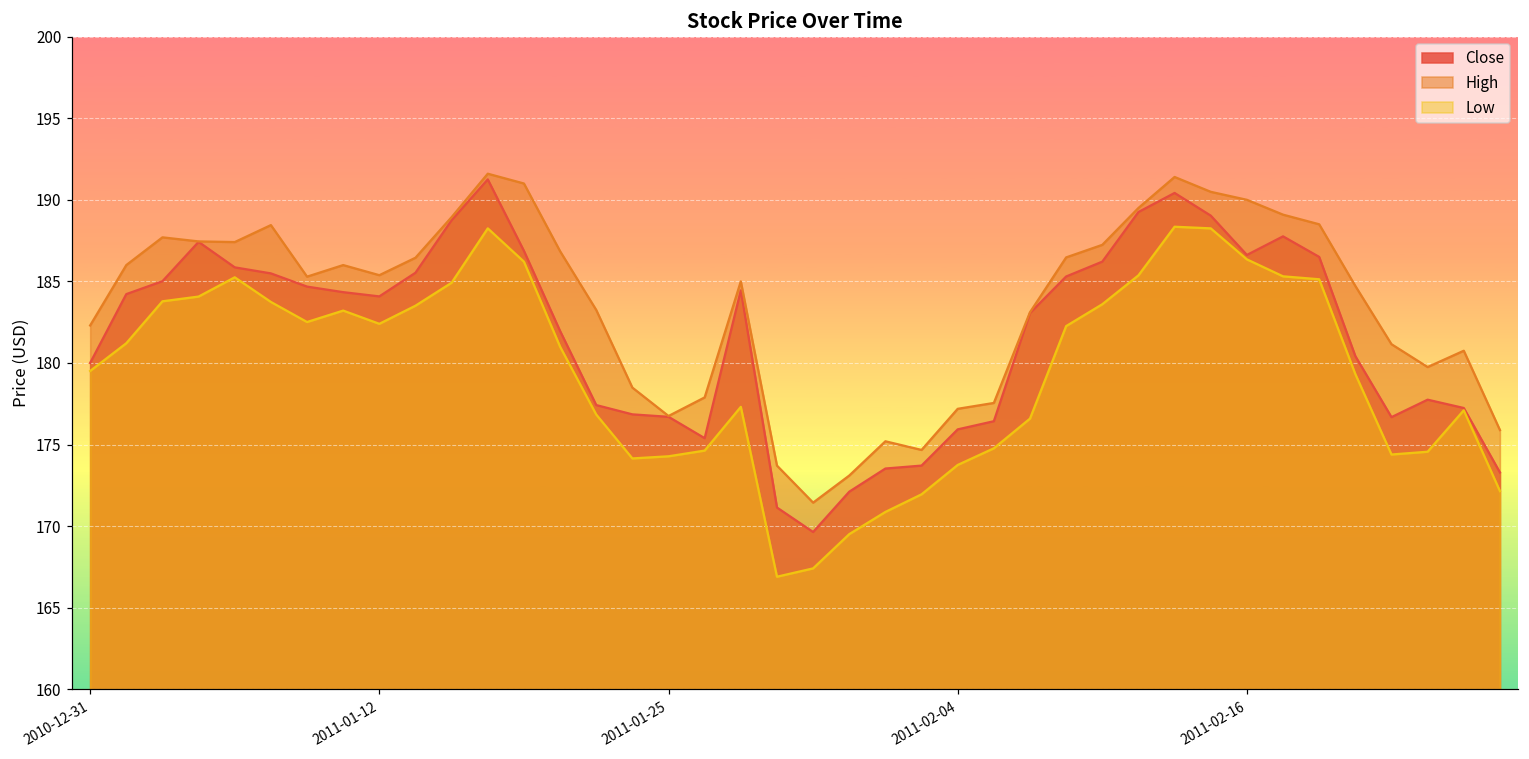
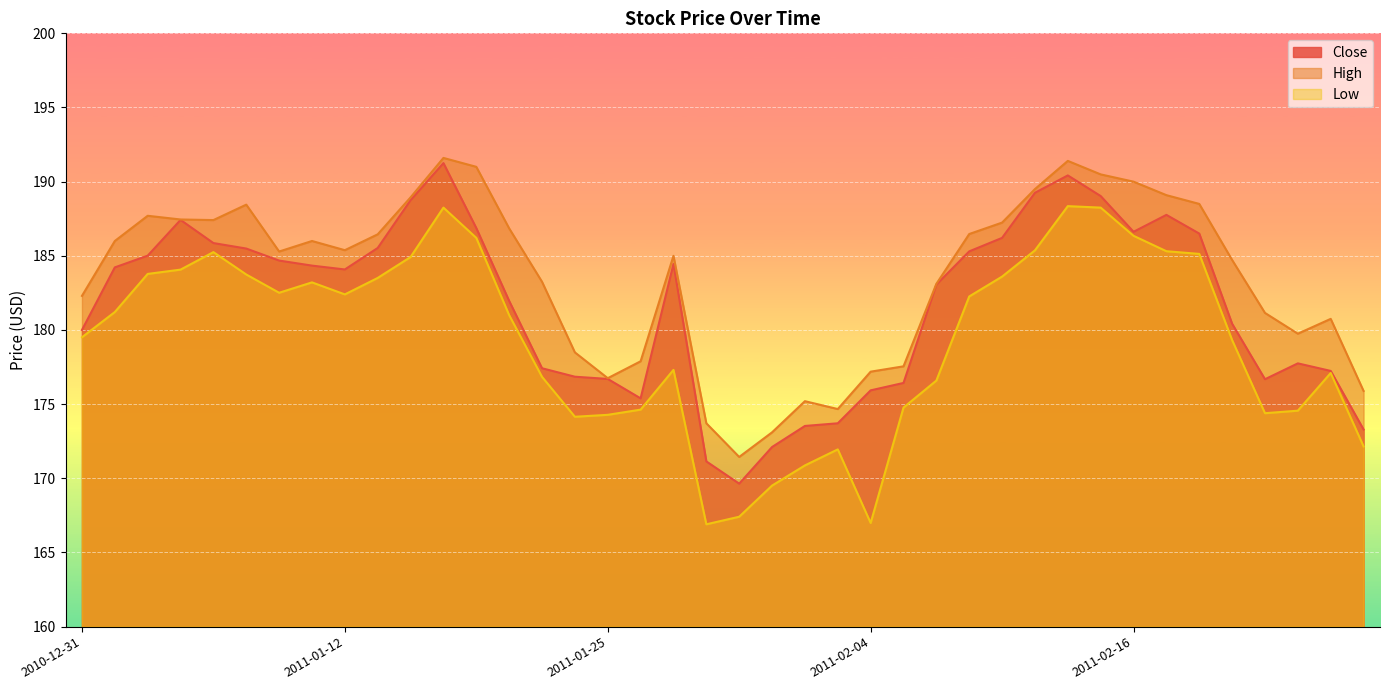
  {
    "Low": {
      "2010-12-31": 179.5,
      "2011-01-12": 182.4,
      "2011-01-25": 174.3,
-     "2011-02-04": 173.8,
+     "2011-02-04": 167.0,
      "2011-02-16": 186.4
    }
  }
